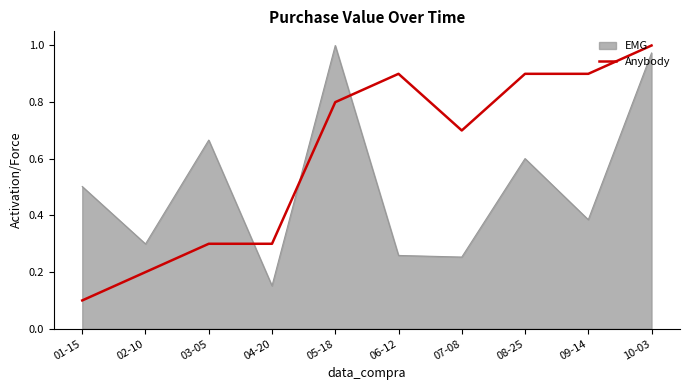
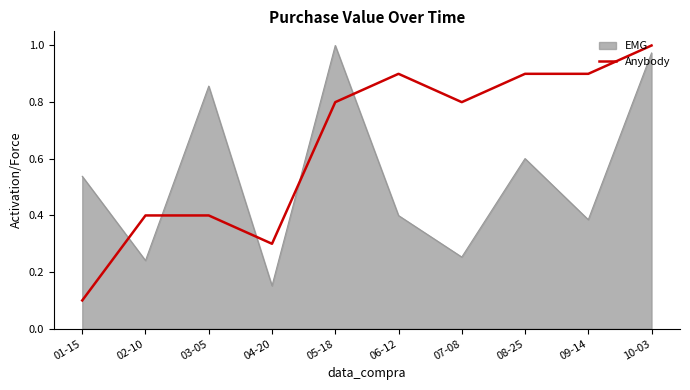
  {
    "EMG": {
-     "01-15": 0.50,
-     "02-10": 0.30,
-     "03-05": 0.67,
+     "01-15": 0.54,
+     "02-10": 0.24,
+     "03-05": 0.86,
      "04-20": 0.15,
      "05-18": 1.00,
-     "06-12": 0.26,
+     "06-12": 0.40,
      "07-08": 0.25,
      "08-25": 0.60,
      "09-14": 0.39,
      "10-03": 0.97
    },
    "Anybody": {
      "01-15": 0.10,
-     "02-10": 0.20,
-     "03-05": 0.30,
+     "02-10": 0.40,
+     "03-05": 0.40,
      "04-20": 0.30,
      "05-18": 0.80,
      "06-12": 0.90,
-     "07-08": 0.70,
+     "07-08": 0.80,
      "08-25": 0.90,
      "09-14": 0.90,
      "10-03": 1.00
    }
  }
